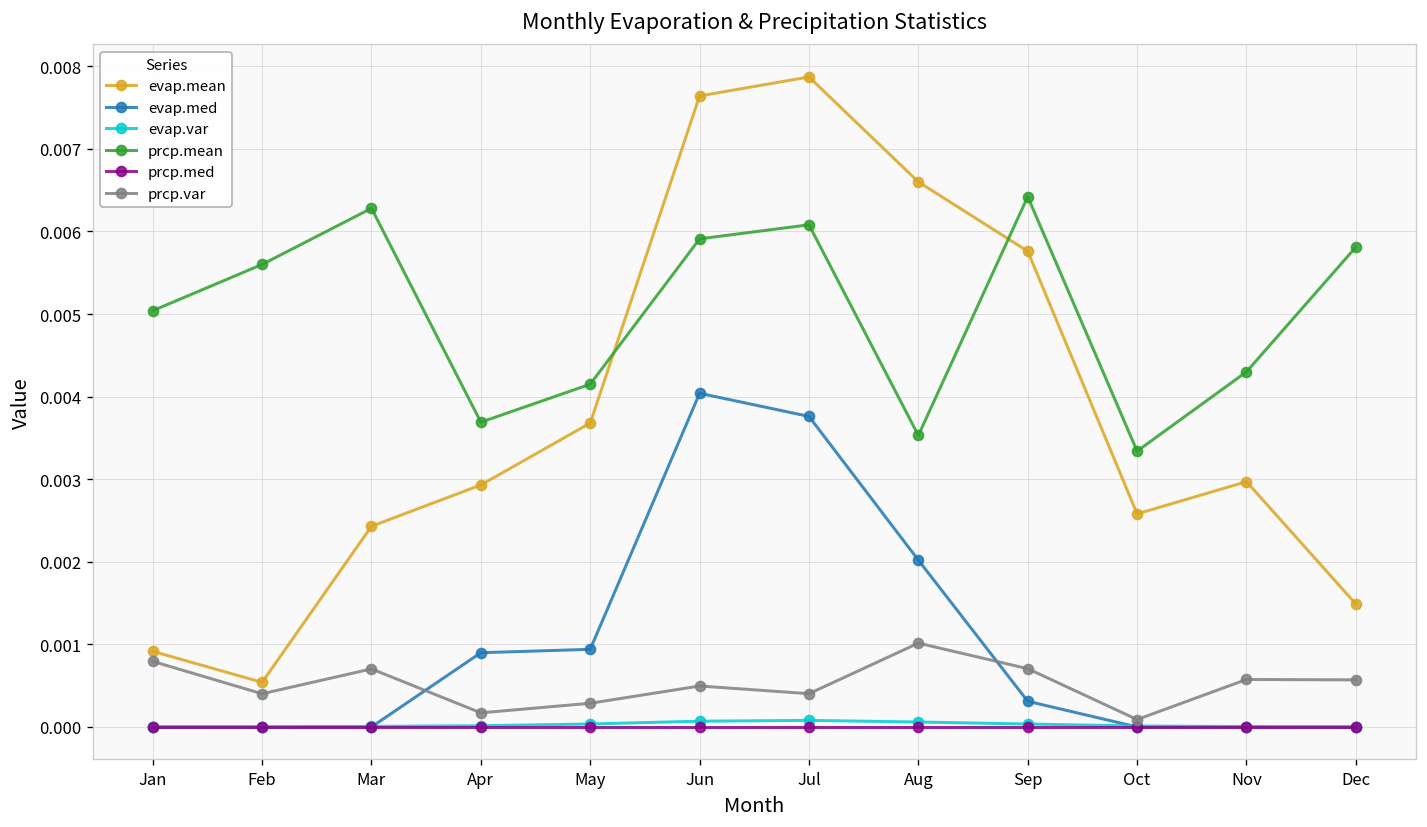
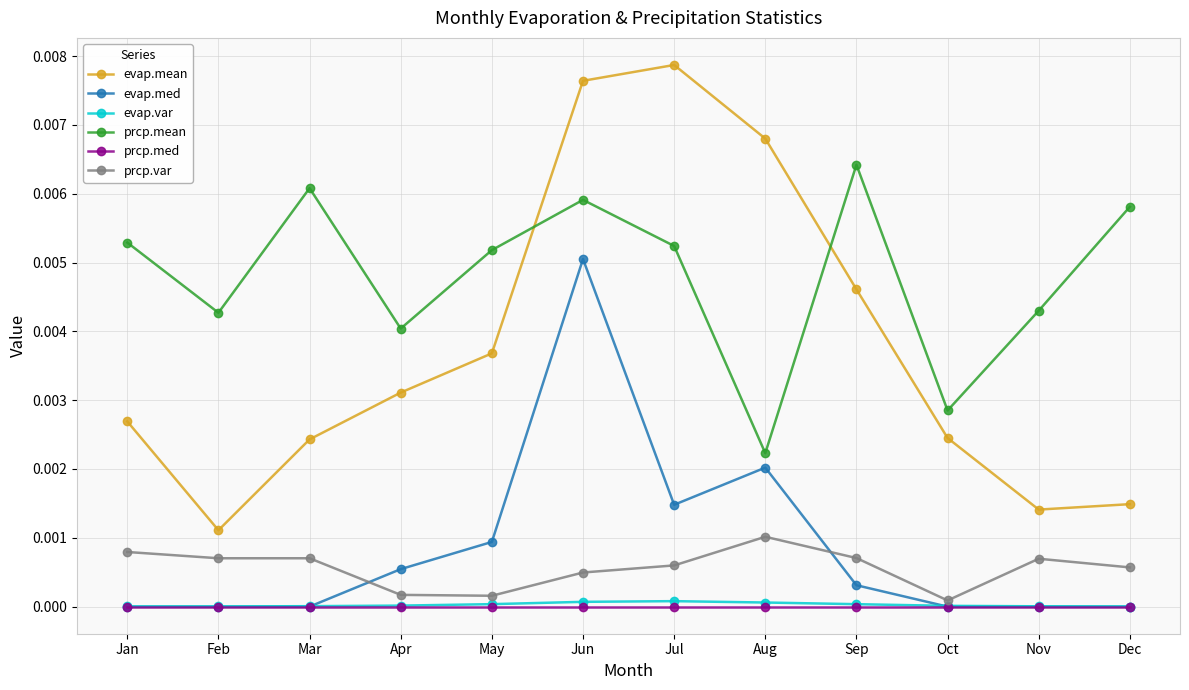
  {
    "evap.mean": {
-     "Jan": 0.0009,
-     "Feb": 0.0005,
+     "Jan": 0.0027,
+     "Feb": 0.0011,
      "Mar": 0.0024,
-     "Apr": 0.0029,
+     "Apr": 0.0031,
      "May": 0.0037,
      "Jun": 0.0076,
      "Jul": 0.0079,
-     "Aug": 0.0066,
-     "Sep": 0.0058,
-     "Oct": 0.0026,
-     "Nov": 0.0030,
+     "Aug": 0.0068,
+     "Sep": 0.0046,
+     "Oct": 0.0025,
+     "Nov": 0.0014,
      "Dec": 0.0015
    },
    "evap.med": {
-     "Apr": 0.0009,
+     "Apr": 0.0005,
      "May": 0.0009,
-     "Jun": 0.0040,
-     "Jul": 0.0038,
+     "Jun": 0.0051,
+     "Jul": 0.0015,
      "Aug": 0.0020,
      "Sep": 0.0003
    },
    "evap.var": {
      "Jun": 0.0001,
      "Jul": 0.0001,
      "Aug": 0.0001
    },
    "prcp.mean": {
-     "Jan": 0.0050,
-     "Feb": 0.0056,
-     "Mar": 0.0063,
-     "Apr": 0.0037,
-     "May": 0.0042,
+     "Jan": 0.0053,
+     "Feb": 0.0043,
+     "Mar": 0.0061,
+     "Apr": 0.0040,
+     "May": 0.0052,
      "Jun": 0.0059,
-     "Jul": 0.0061,
-     "Aug": 0.0035,
+     "Jul": 0.0052,
+     "Aug": 0.0022,
      "Sep": 0.0064,
-     "Oct": 0.0033,
+     "Oct": 0.0029,
      "Nov": 0.0043,
      "Dec": 0.0058
    },
    "prcp.med": {
      "Jun": 0.0000,
      "Jul": 0.0000,
      "Aug": 0.0000
    },
    "prcp.var": {
      "Jan": 0.0008,
-     "Feb": 0.0004,
+     "Feb": 0.0007,
      "Mar": 0.0007,
      "Apr": 0.0002,
-     "May": 0.0003,
+     "May": 0.0002,
      "Jun": 0.0005,
-     "Jul": 0.0004,
+     "Jul": 0.0006,
      "Aug": 0.0010,
      "Sep": 0.0007,
      "Oct": 0.0001,
-     "Nov": 0.0006,
+     "Nov": 0.0007,
      "Dec": 0.0006
    }
  }
